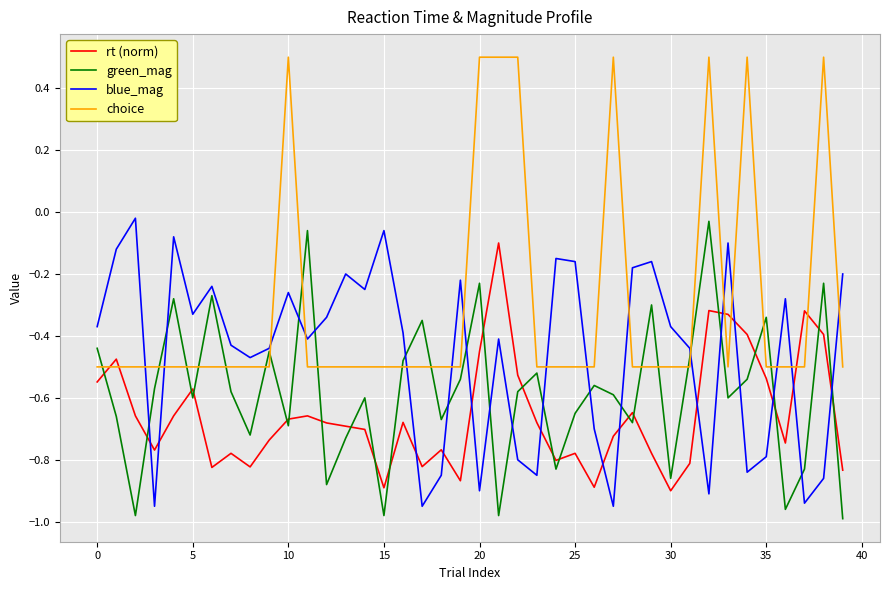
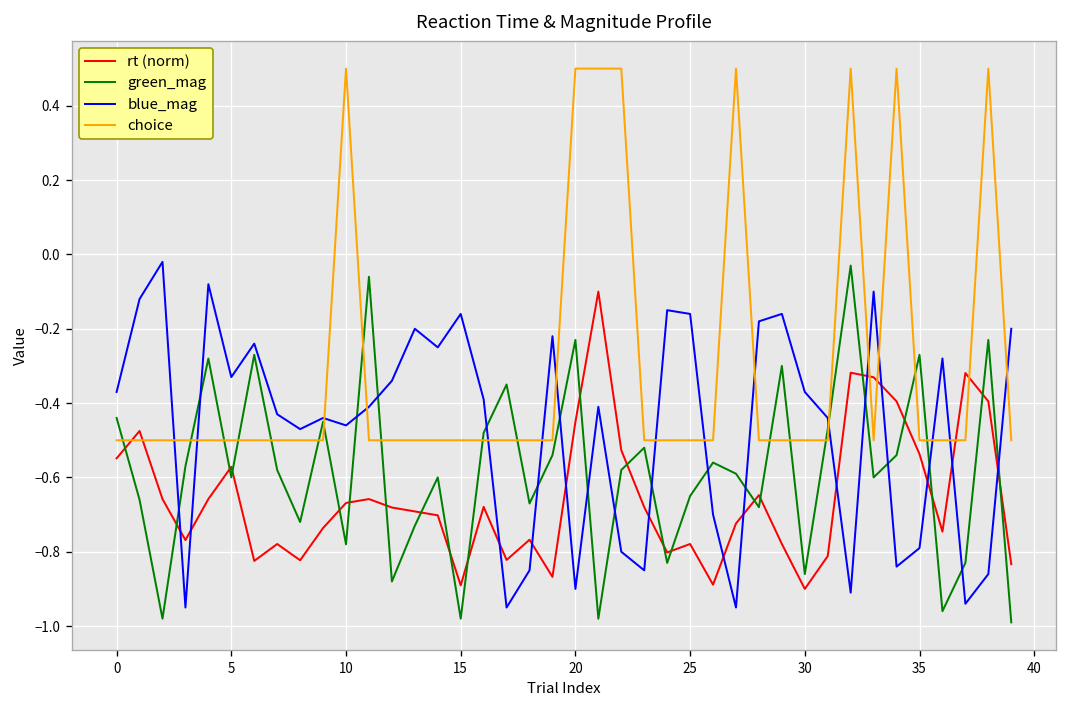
  {
    "rt (norm)": {
      "0": -0.55,
      "5": -0.57,
      "10": -0.67,
      "15": -0.89,
      "20": -0.45,
      "25": -0.78,
      "30": -0.90,
      "35": -0.54
    },
    "green_mag": {
      "0": -0.44,
      "5": -0.60,
-     "10": -0.69,
+     "10": -0.78,
      "15": -0.98,
      "20": -0.23,
      "25": -0.65,
      "30": -0.86,
-     "35": -0.34
+     "35": -0.27
    },
    "blue_mag": {
      "0": -0.37,
      "5": -0.33,
-     "10": -0.26,
-     "15": -0.06,
+     "10": -0.46,
+     "15": -0.16,
      "20": -0.90,
      "25": -0.16,
      "30": -0.37,
      "35": -0.79
    },
    "choice": {
      "0": -0.50,
      "5": -0.50,
      "10": 0.50,
      "15": -0.50,
      "20": 0.50,
      "25": -0.50,
      "30": -0.50,
      "35": -0.50
    }
  }
